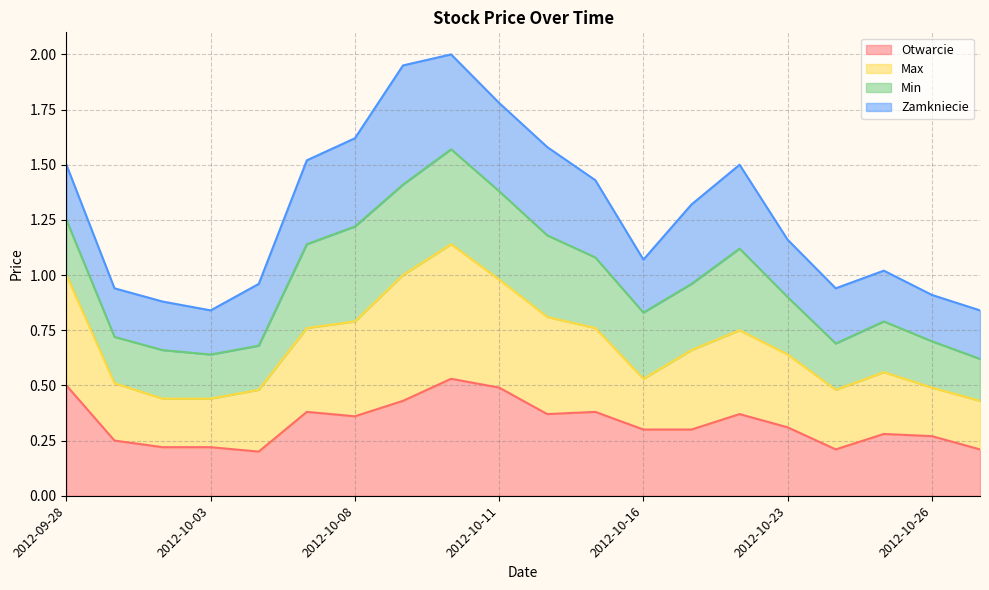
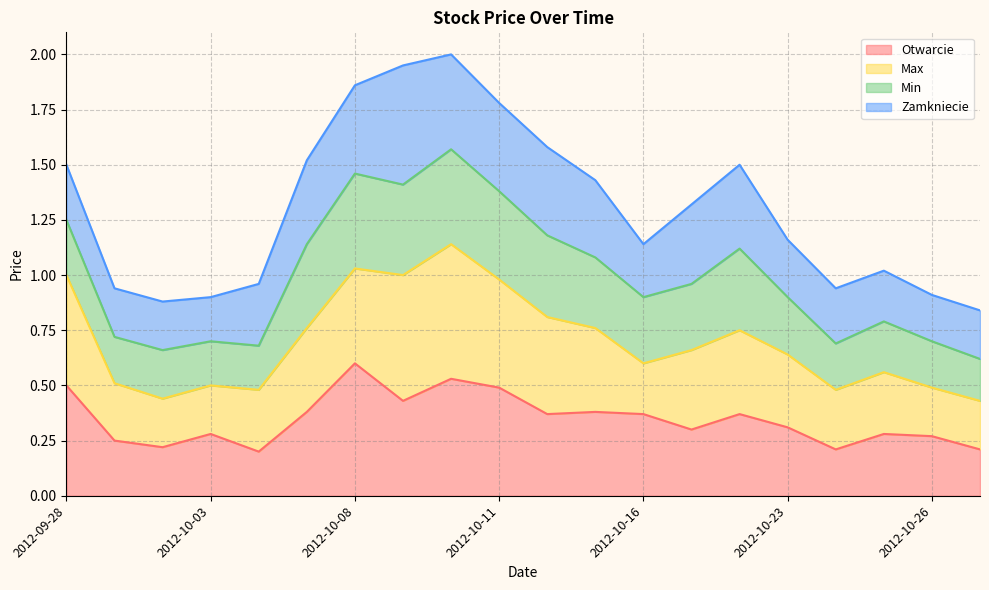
  {
    "Otwarcie": {
      "2012-09-28": 0.50,
-     "2012-10-03": 0.22,
-     "2012-10-08": 0.36,
+     "2012-10-03": 0.28,
+     "2012-10-08": 0.60,
      "2012-10-11": 0.49,
-     "2012-10-16": 0.30,
+     "2012-10-16": 0.37,
      "2012-10-23": 0.31,
      "2012-10-26": 0.27
    },
    "Max": {
      "2012-09-28": 0.50,
      "2012-10-03": 0.22,
      "2012-10-08": 0.43,
      "2012-10-11": 0.49,
      "2012-10-16": 0.23,
      "2012-10-23": 0.33,
      "2012-10-26": 0.22
    },
    "Min": {
      "2012-09-28": 0.25,
      "2012-10-03": 0.20,
      "2012-10-08": 0.43,
      "2012-10-11": 0.40,
      "2012-10-16": 0.30,
      "2012-10-23": 0.26,
      "2012-10-26": 0.21
    },
    "Zamkniecie": {
      "2012-09-28": 0.25,
      "2012-10-03": 0.20,
      "2012-10-08": 0.40,
      "2012-10-11": 0.40,
      "2012-10-16": 0.24,
      "2012-10-23": 0.26,
      "2012-10-26": 0.21
    }
  }
